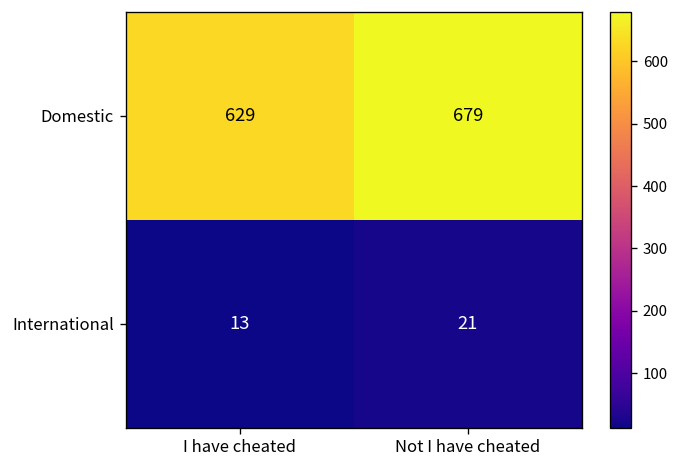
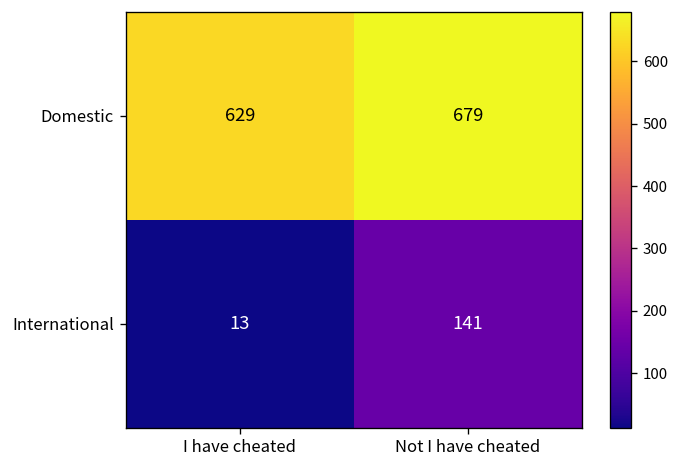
  {
    "Domestic": {
      "I have cheated": 629,
      "Not I have cheated": 679
    },
    "International": {
      "I have cheated": 13,
-     "Not I have cheated": 21
+     "Not I have cheated": 141
    }
  }
